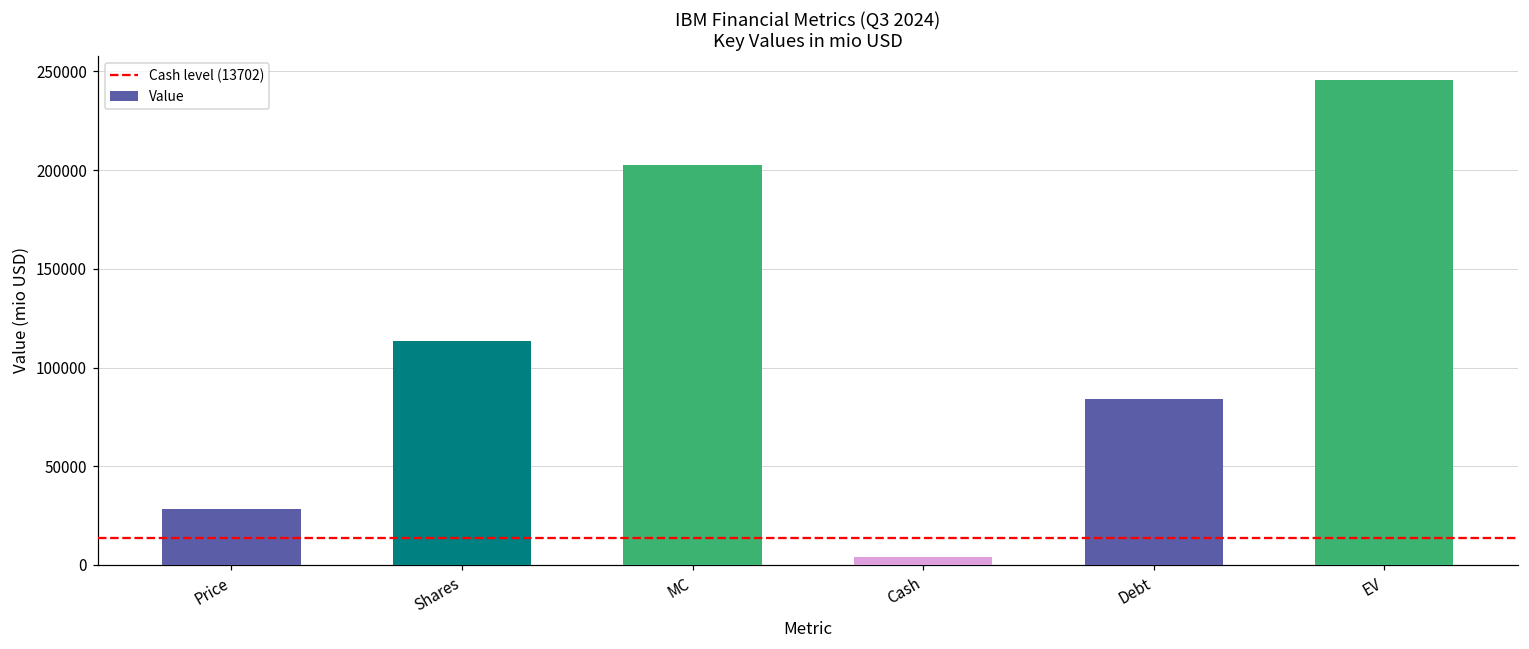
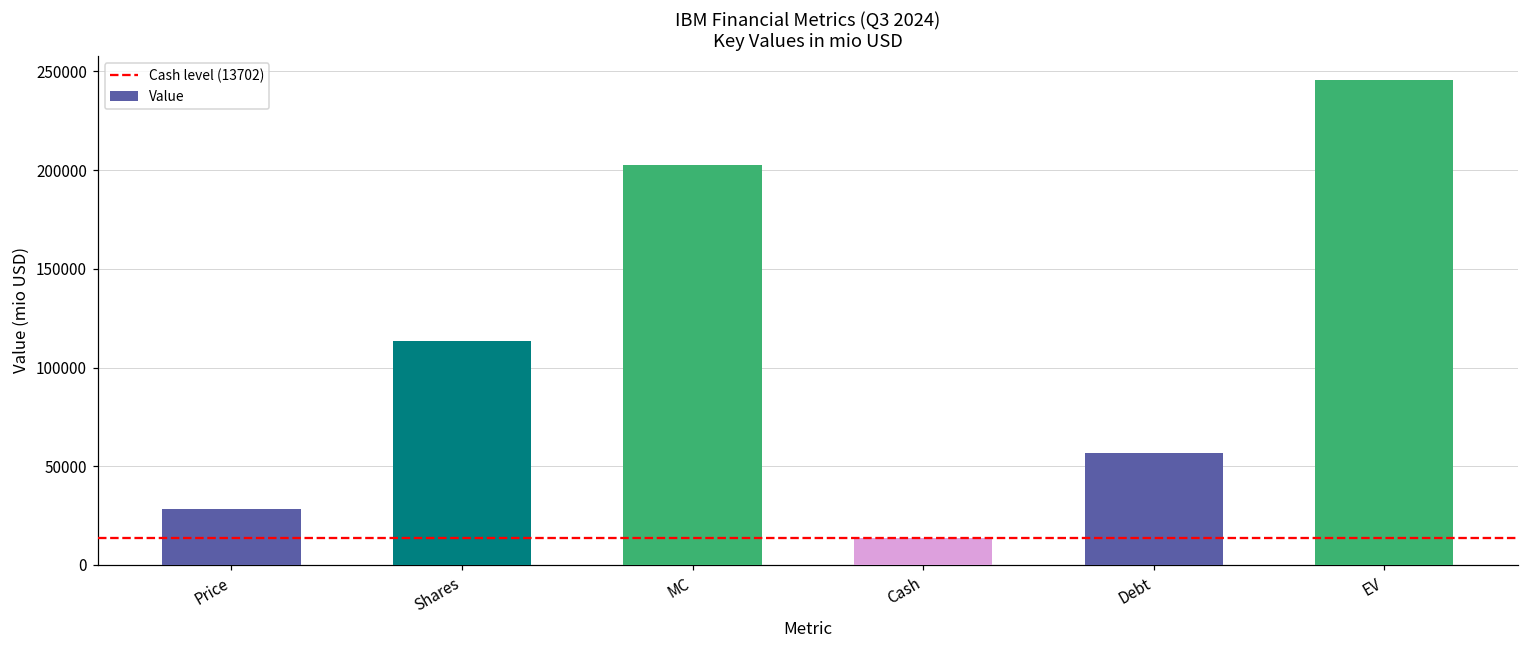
  {
    "Price": 28000,
    "Shares": 113000,
    "MC": 203000,
-   "Cash": 4000,
-   "Debt": 84000,
+   "Cash": 14000,
+   "Debt": 57000,
    "EV": 246000
  }
